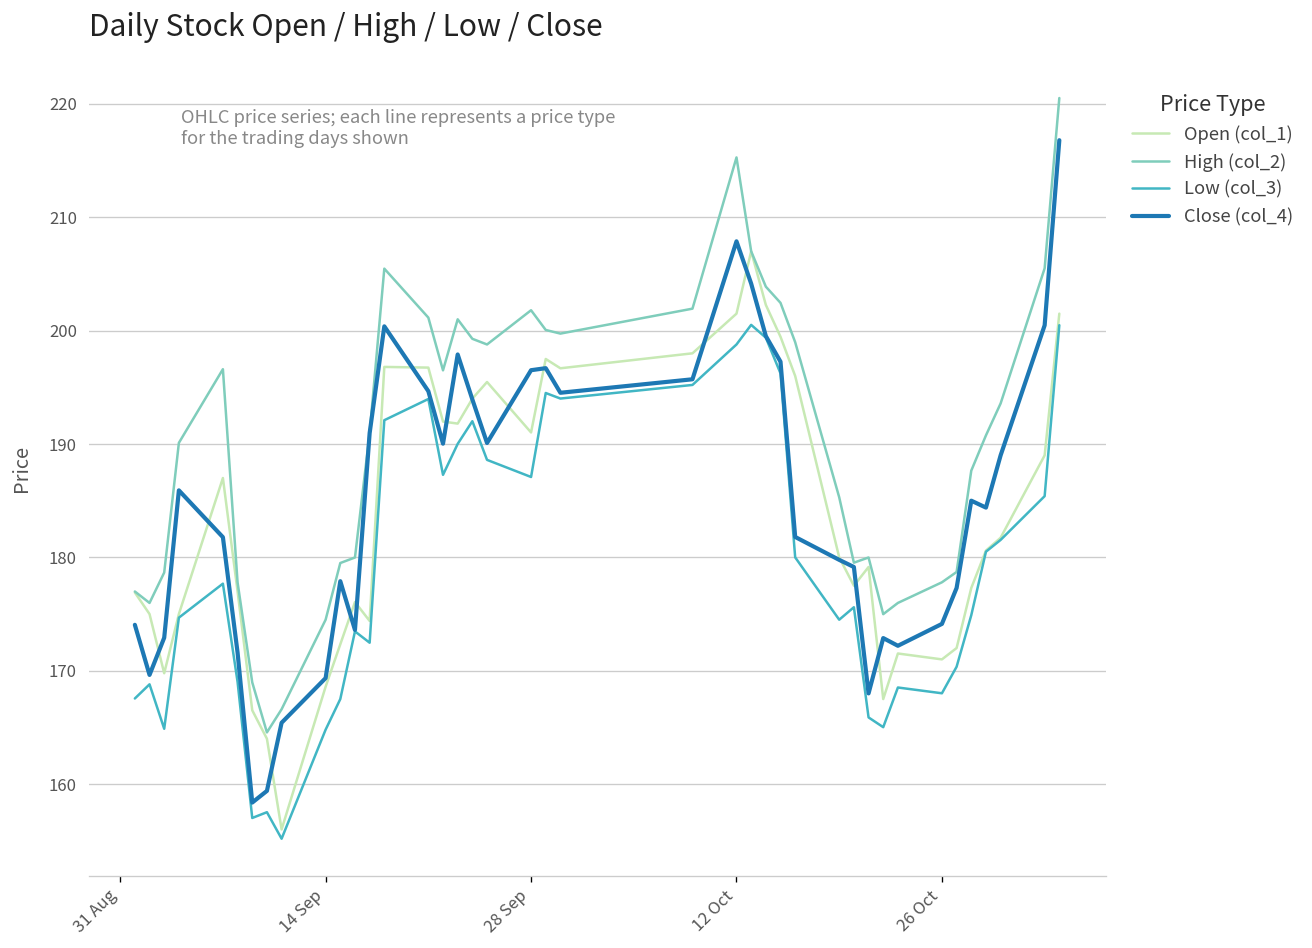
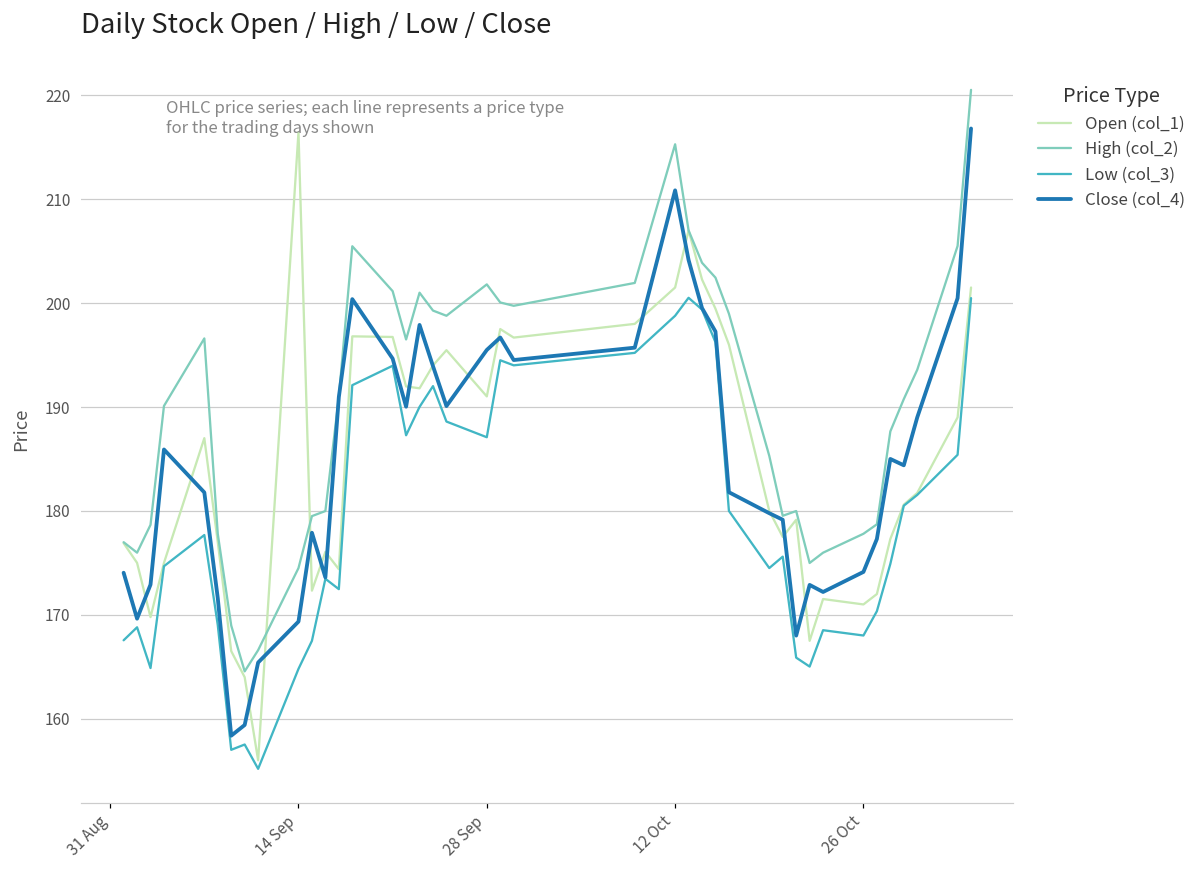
  {
    "Open (col_1)": {
-     "14 Sep": 169,
+     "14 Sep": 216,
      "28 Sep": 191,
      "12 Oct": 202,
      "26 Oct": 171
    },
    "High (col_2)": {
      "14 Sep": 175,
      "28 Sep": 202,
      "12 Oct": 215,
      "26 Oct": 178
    },
    "Low (col_3)": {
      "14 Sep": 165,
      "28 Sep": 187,
      "12 Oct": 199,
      "26 Oct": 168
    },
    "Close (col_4)": {
      "14 Sep": 169,
-     "28 Sep": 197,
-     "12 Oct": 208,
+     "28 Sep": 195,
+     "12 Oct": 211,
      "26 Oct": 174
    }
  }
